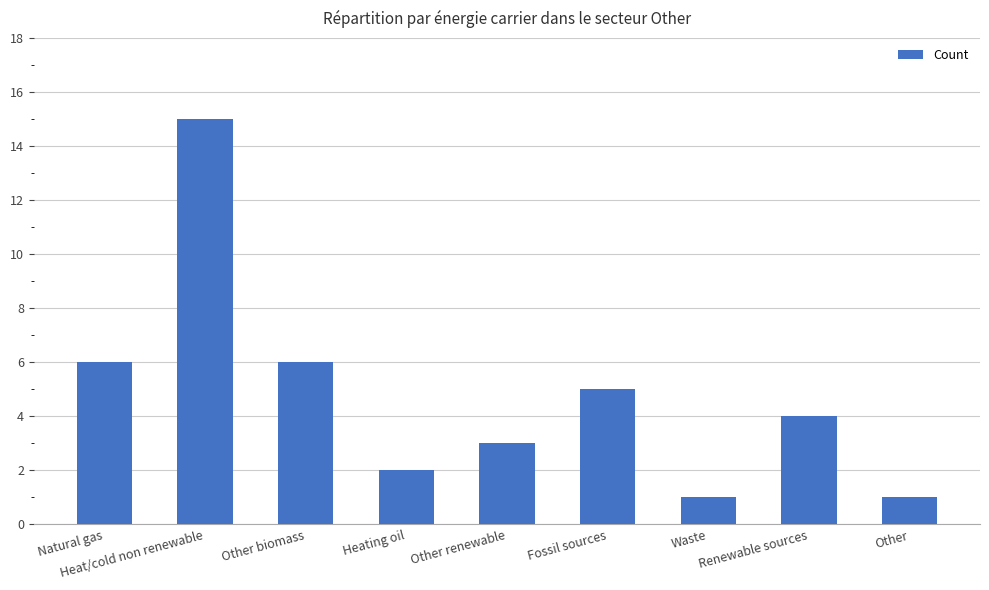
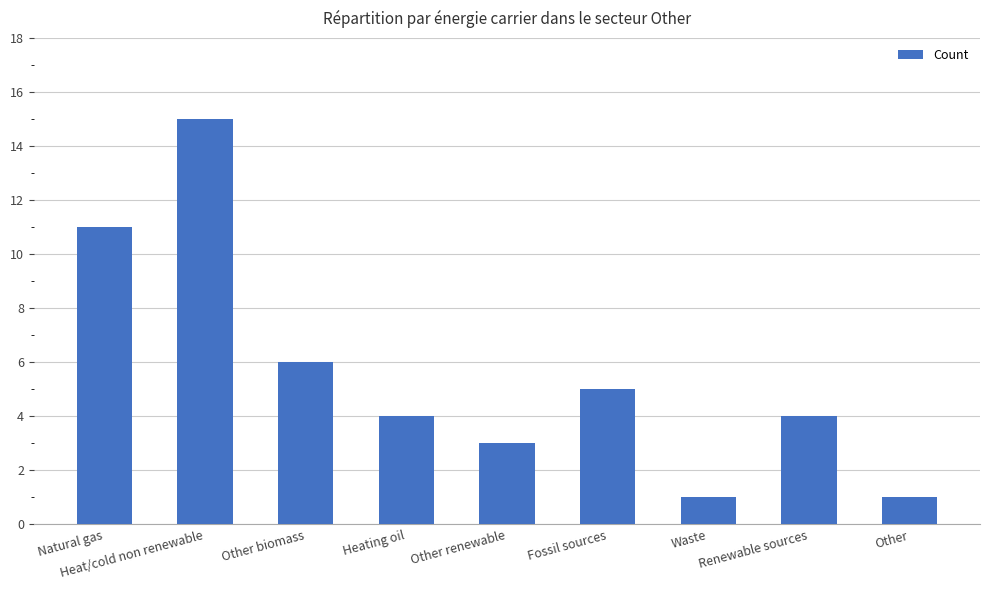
  {
-   "Natural gas": 6,
+   "Natural gas": 11,
    "Heat/cold non renewable": 15,
    "Other biomass": 6,
-   "Heating oil": 2,
+   "Heating oil": 4,
    "Other renewable": 3,
    "Fossil sources": 5,
    "Waste": 1,
    "Renewable sources": 4,
    "Other": 1
  }
